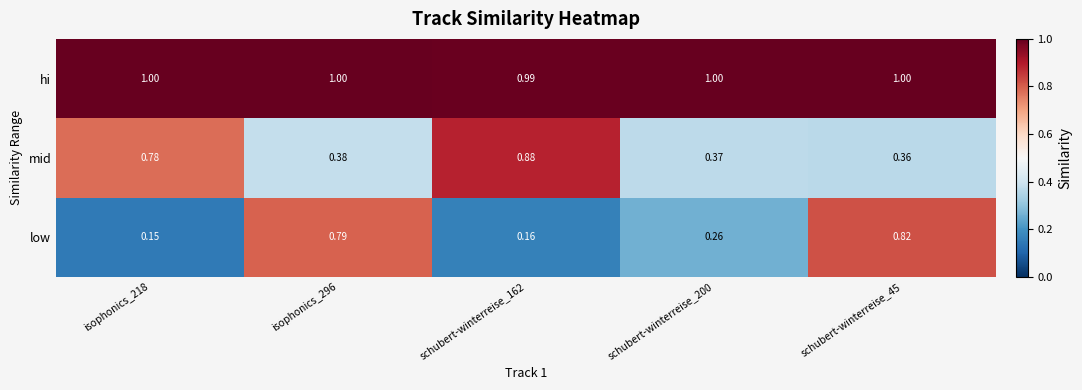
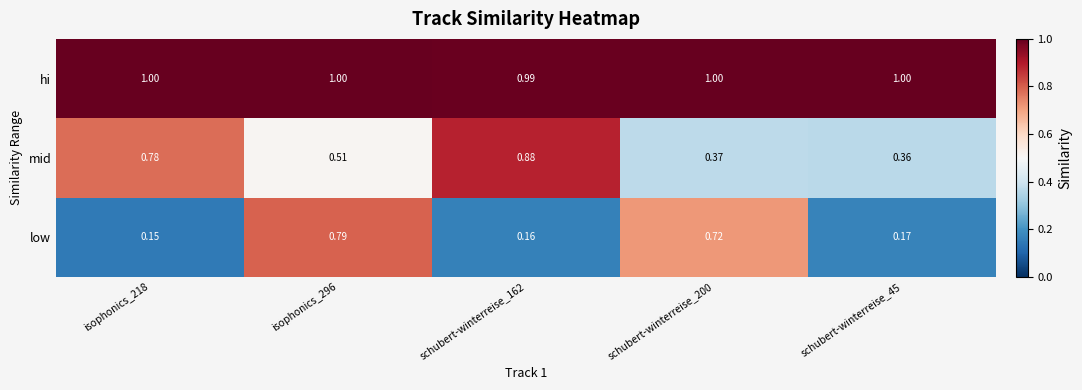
  {
    "hi": {
      "isophonics_218": 1.00,
      "isophonics_296": 1.00,
      "schubert-winterreise_162": 0.99,
      "schubert-winterreise_200": 1.00,
      "schubert-winterreise_45": 1.00
    },
    "mid": {
      "isophonics_218": 0.78,
-     "isophonics_296": 0.38,
+     "isophonics_296": 0.51,
      "schubert-winterreise_162": 0.88,
      "schubert-winterreise_200": 0.37,
      "schubert-winterreise_45": 0.36
    },
    "low": {
      "isophonics_218": 0.15,
      "isophonics_296": 0.79,
      "schubert-winterreise_162": 0.16,
-     "schubert-winterreise_200": 0.26,
-     "schubert-winterreise_45": 0.82
+     "schubert-winterreise_200": 0.72,
+     "schubert-winterreise_45": 0.17
    }
  }
